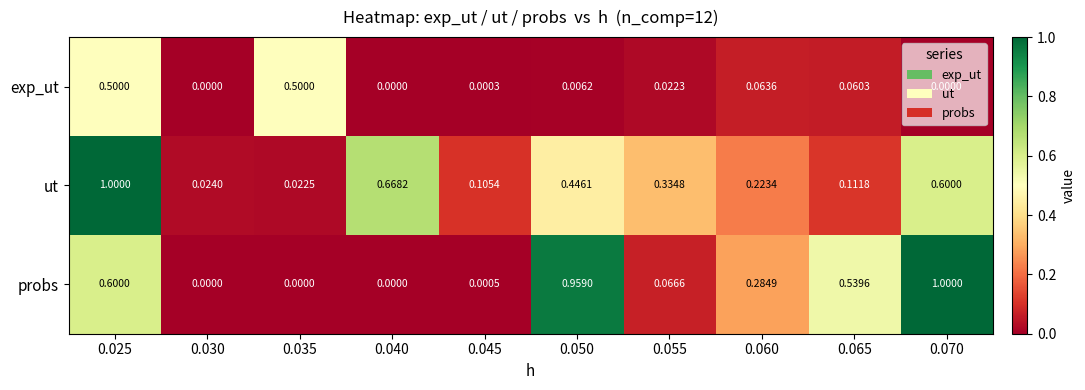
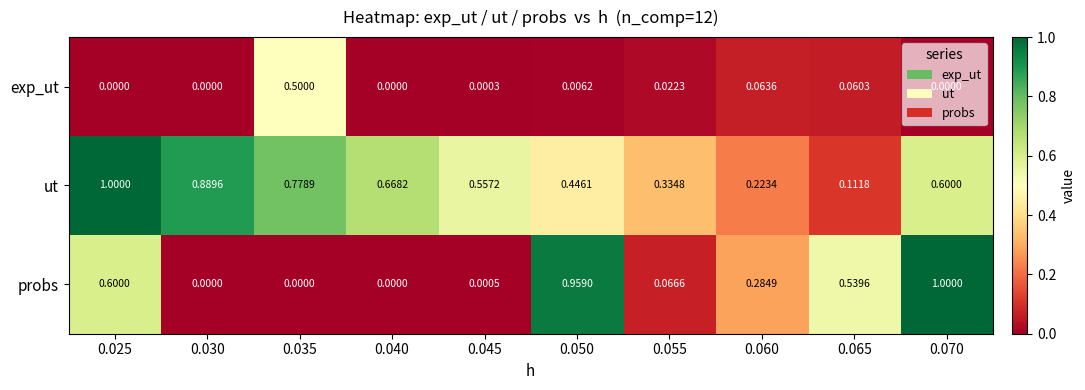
  {
    "exp_ut": {
-     "0.025": 0.5000,
+     "0.025": 0.0000,
      "0.030": 0.0000,
      "0.035": 0.5000,
      "0.040": 0.0000,
      "0.045": 0.0003,
      "0.050": 0.0062,
      "0.055": 0.0223,
      "0.060": 0.0636,
      "0.065": 0.0603
    },
    "ut": {
      "0.025": 1.0000,
-     "0.030": 0.0240,
-     "0.035": 0.0225,
+     "0.030": 0.8896,
+     "0.035": 0.7789,
      "0.040": 0.6682,
-     "0.045": 0.1054,
+     "0.045": 0.5572,
      "0.050": 0.4461,
      "0.055": 0.3348,
      "0.060": 0.2234,
      "0.065": 0.1118,
      "0.070": 0.6000
    },
    "probs": {
      "0.025": 0.6000,
      "0.030": 0.0000,
      "0.035": 0.0000,
      "0.040": 0.0000,
      "0.045": 0.0005,
      "0.050": 0.9590,
      "0.055": 0.0666,
      "0.060": 0.2849,
      "0.065": 0.5396,
      "0.070": 1.0000
    }
  }
